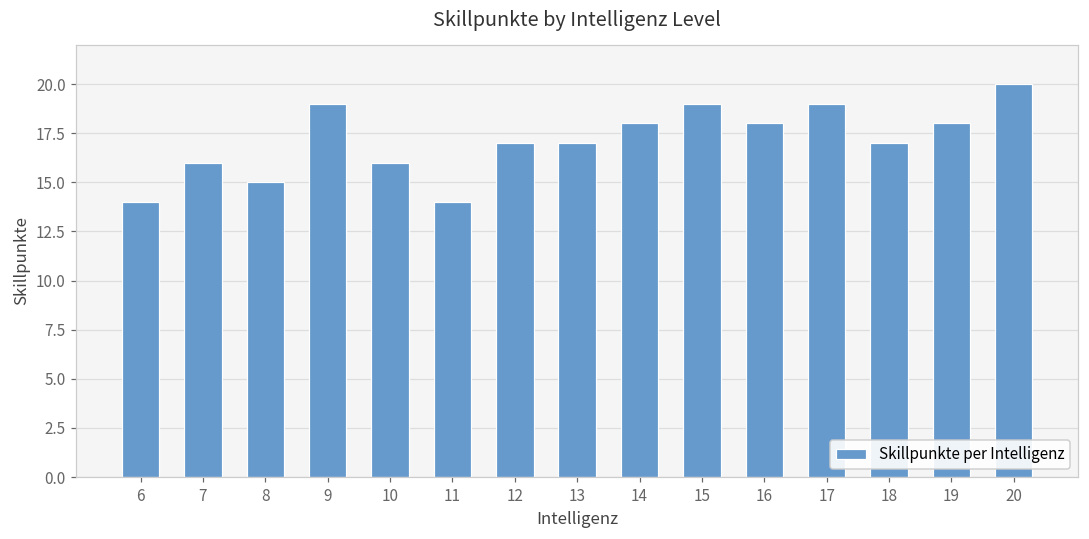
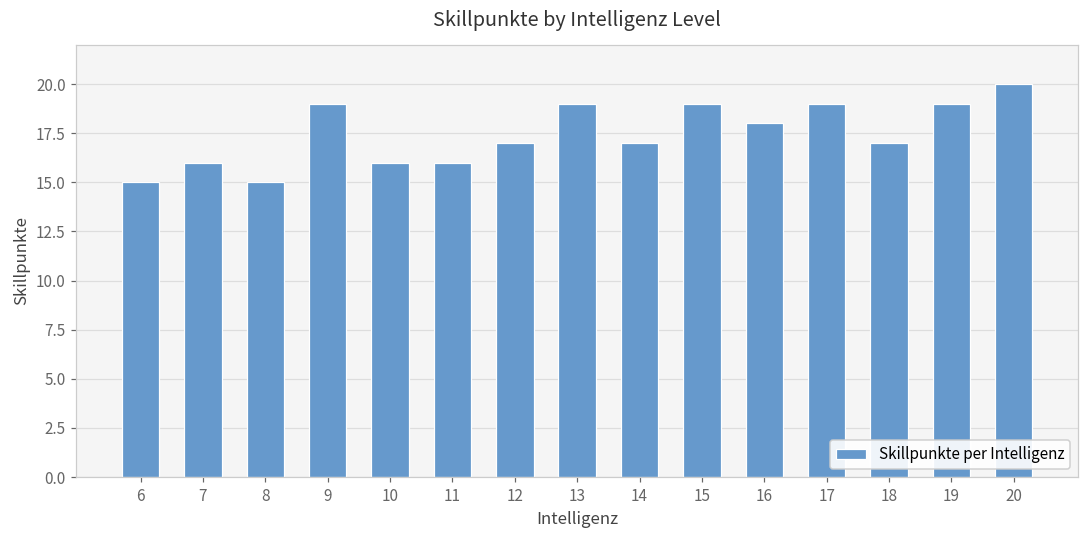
  {
-   "6": 14,
+   "6": 15,
    "7": 16,
    "8": 15,
    "9": 19,
    "10": 16,
-   "11": 14,
+   "11": 16,
    "12": 17,
-   "13": 17,
-   "14": 18,
+   "13": 19,
+   "14": 17,
    "15": 19,
    "16": 18,
    "17": 19,
    "18": 17,
-   "19": 18,
+   "19": 19,
    "20": 20
  }
